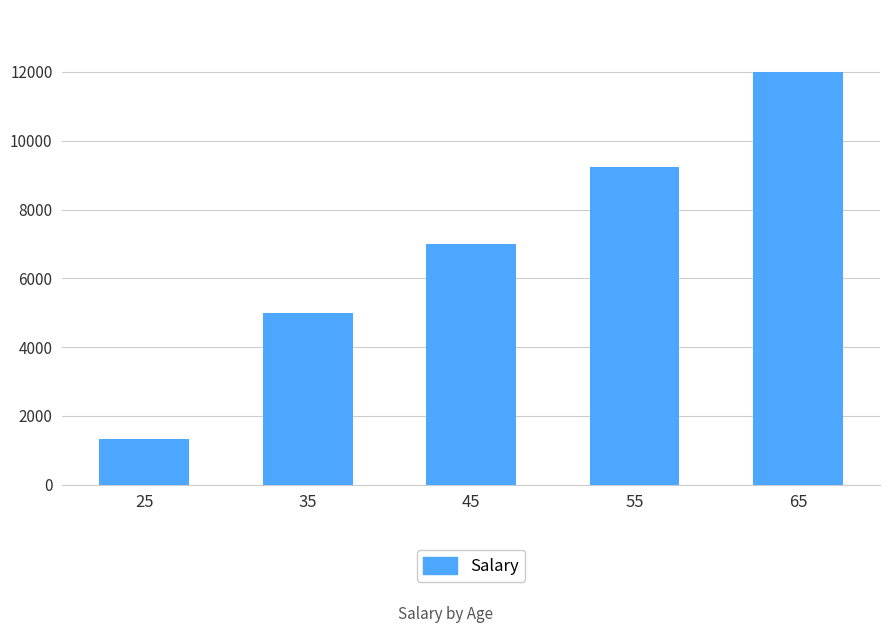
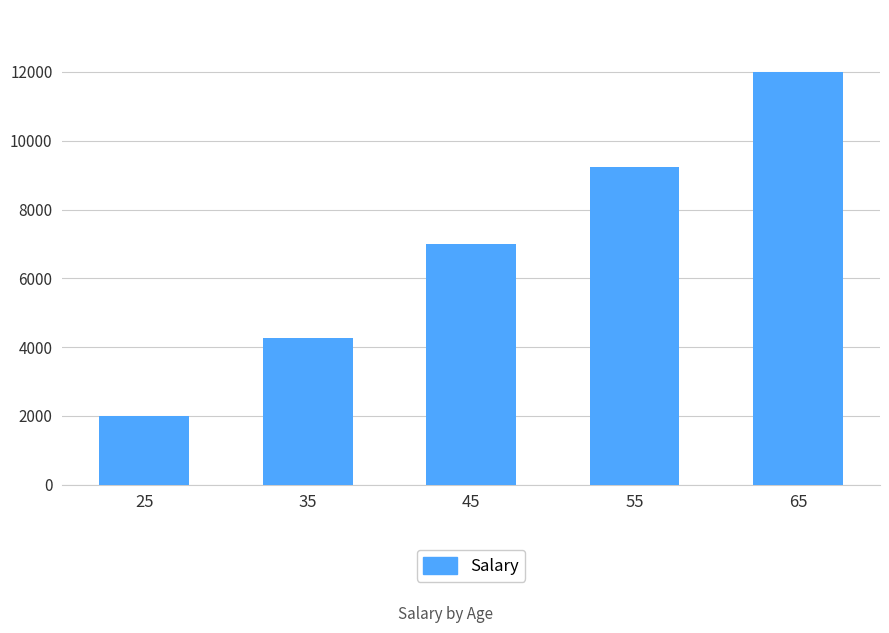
  {
-   "25": 1300,
-   "35": 5000,
+   "25": 2000,
+   "35": 4300,
    "45": 7000,
    "55": 9200,
    "65": 12000
  }
